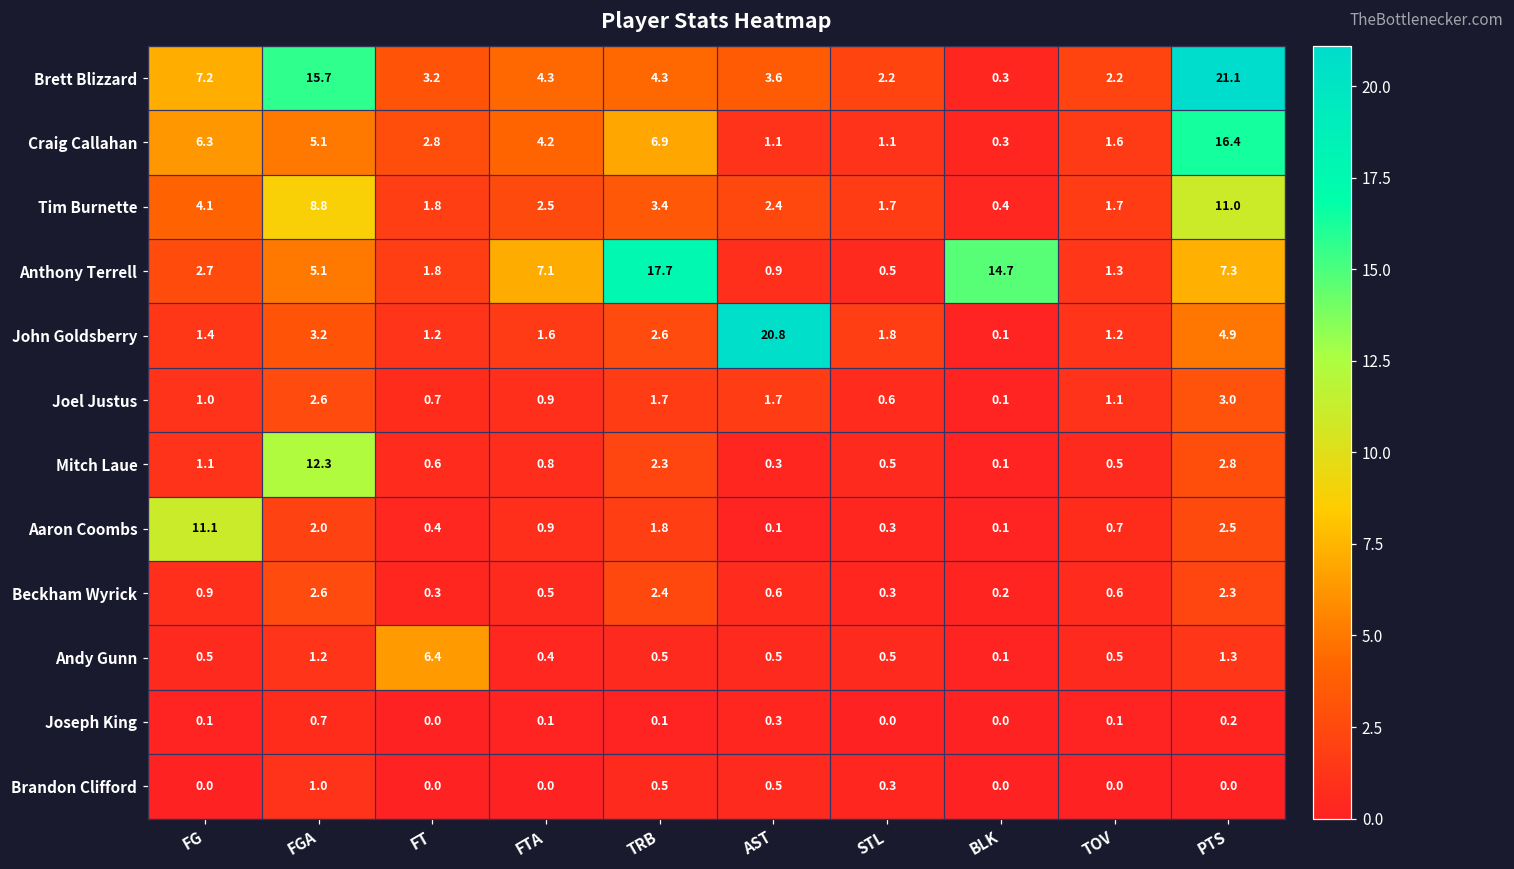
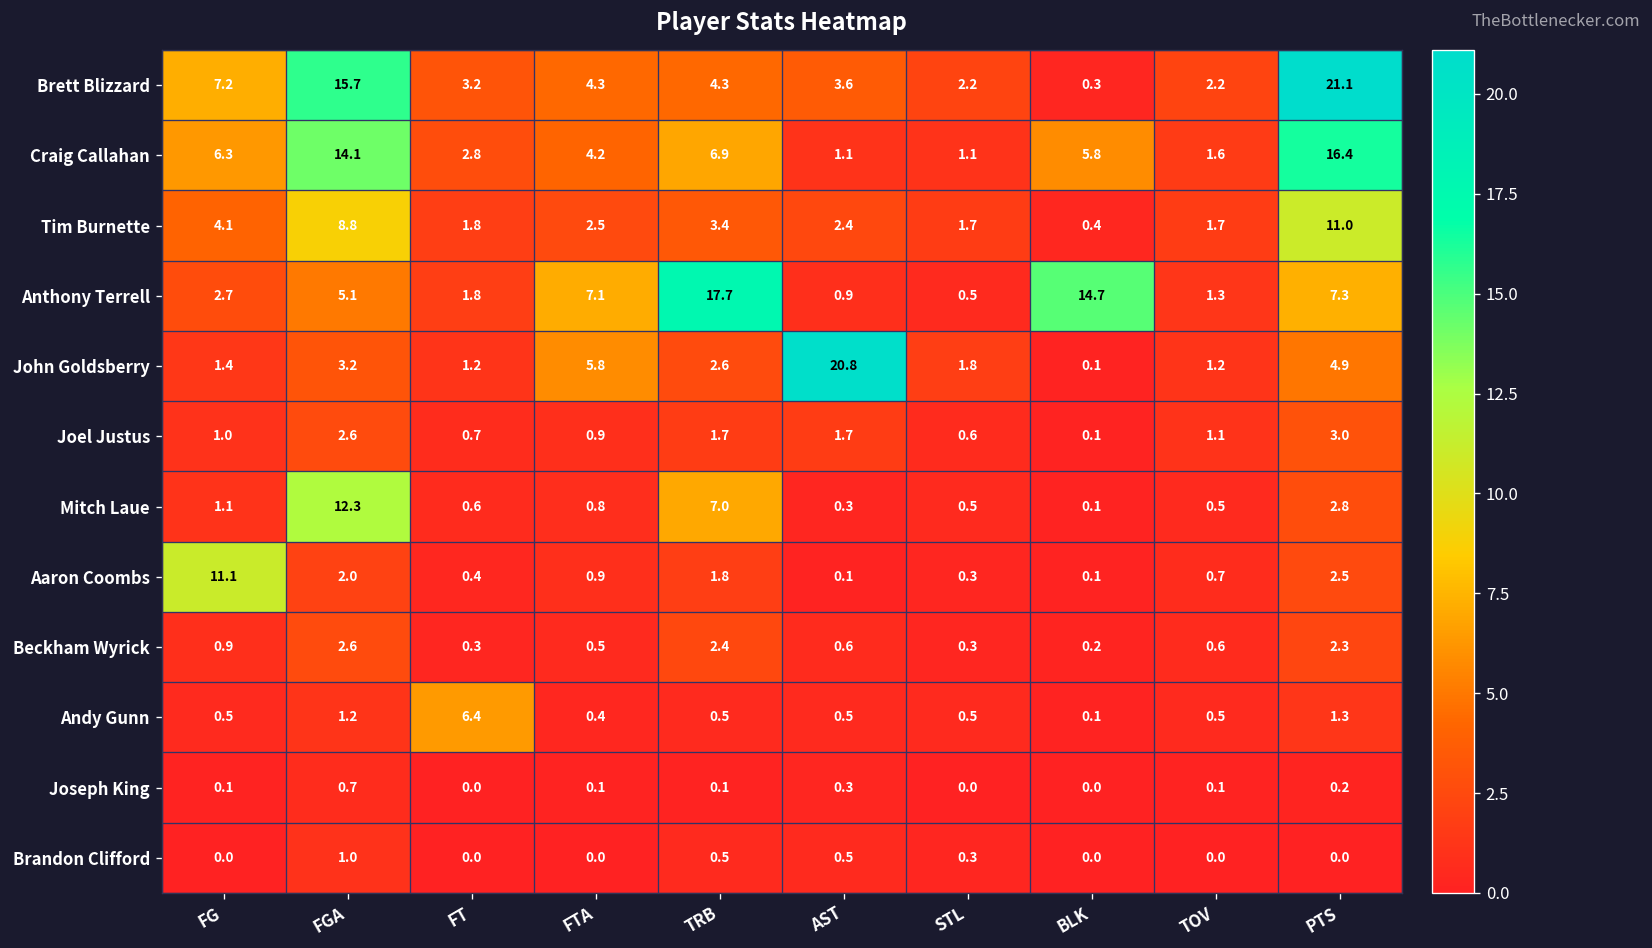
  {
    "Brett Blizzard": {
      "FG": 7.2,
      "FGA": 15.7,
      "FT": 3.2,
      "FTA": 4.3,
      "TRB": 4.3,
      "AST": 3.6,
      "STL": 2.2,
      "BLK": 0.3,
      "TOV": 2.2,
      "PTS": 21.1
    },
    "Craig Callahan": {
      "FG": 6.3,
-     "FGA": 5.1,
+     "FGA": 14.1,
      "FT": 2.8,
      "FTA": 4.2,
      "TRB": 6.9,
      "AST": 1.1,
      "STL": 1.1,
-     "BLK": 0.3,
+     "BLK": 5.8,
      "TOV": 1.6,
      "PTS": 16.4
    },
    "Tim Burnette": {
      "FG": 4.1,
      "FGA": 8.8,
      "FT": 1.8,
      "FTA": 2.5,
      "TRB": 3.4,
      "AST": 2.4,
      "STL": 1.7,
      "BLK": 0.4,
      "TOV": 1.7,
      "PTS": 11.0
    },
    "Anthony Terrell": {
      "FG": 2.7,
      "FGA": 5.1,
      "FT": 1.8,
      "FTA": 7.1,
      "TRB": 17.7,
      "AST": 0.9,
      "STL": 0.5,
      "BLK": 14.7,
      "TOV": 1.3,
      "PTS": 7.3
    },
    "John Goldsberry": {
      "FG": 1.4,
      "FGA": 3.2,
      "FT": 1.2,
-     "FTA": 1.6,
+     "FTA": 5.8,
      "TRB": 2.6,
      "AST": 20.8,
      "STL": 1.8,
      "BLK": 0.1,
      "TOV": 1.2,
      "PTS": 4.9
    },
    "Joel Justus": {
      "FG": 1.0,
      "FGA": 2.6,
      "FT": 0.7,
      "FTA": 0.9,
      "TRB": 1.7,
      "AST": 1.7,
      "STL": 0.6,
      "BLK": 0.1,
      "TOV": 1.1,
      "PTS": 3.0
    },
    "Mitch Laue": {
      "FG": 1.1,
      "FGA": 12.3,
      "FT": 0.6,
      "FTA": 0.8,
-     "TRB": 2.3,
+     "TRB": 7.0,
      "AST": 0.3,
      "STL": 0.5,
      "BLK": 0.1,
      "TOV": 0.5,
      "PTS": 2.8
    },
    "Aaron Coombs": {
      "FG": 11.1,
      "FGA": 2.0,
      "FT": 0.4,
      "FTA": 0.9,
      "TRB": 1.8,
      "AST": 0.1,
      "STL": 0.3,
      "BLK": 0.1,
      "TOV": 0.7,
      "PTS": 2.5
    },
    "Beckham Wyrick": {
      "FG": 0.9,
      "FGA": 2.6,
      "FT": 0.3,
      "FTA": 0.5,
      "TRB": 2.4,
      "AST": 0.6,
      "STL": 0.3,
      "BLK": 0.2,
      "TOV": 0.6,
      "PTS": 2.3
    },
    "Andy Gunn": {
      "FG": 0.5,
      "FGA": 1.2,
      "FT": 6.4,
      "FTA": 0.4,
      "TRB": 0.5,
      "AST": 0.5,
      "STL": 0.5,
      "BLK": 0.1,
      "TOV": 0.5,
      "PTS": 1.3
    },
    "Joseph King": {
      "FG": 0.1,
      "FGA": 0.7,
      "FT": 0.0,
      "FTA": 0.1,
      "TRB": 0.1,
      "AST": 0.3,
      "STL": 0.0,
      "BLK": 0.0,
      "TOV": 0.1,
      "PTS": 0.2
    },
    "Brandon Clifford": {
      "FG": 0.0,
      "FGA": 1.0,
      "FT": 0.0,
      "FTA": 0.0,
      "TRB": 0.5,
      "AST": 0.5,
      "STL": 0.3,
      "BLK": 0.0,
      "TOV": 0.0,
      "PTS": 0.0
    }
  }
